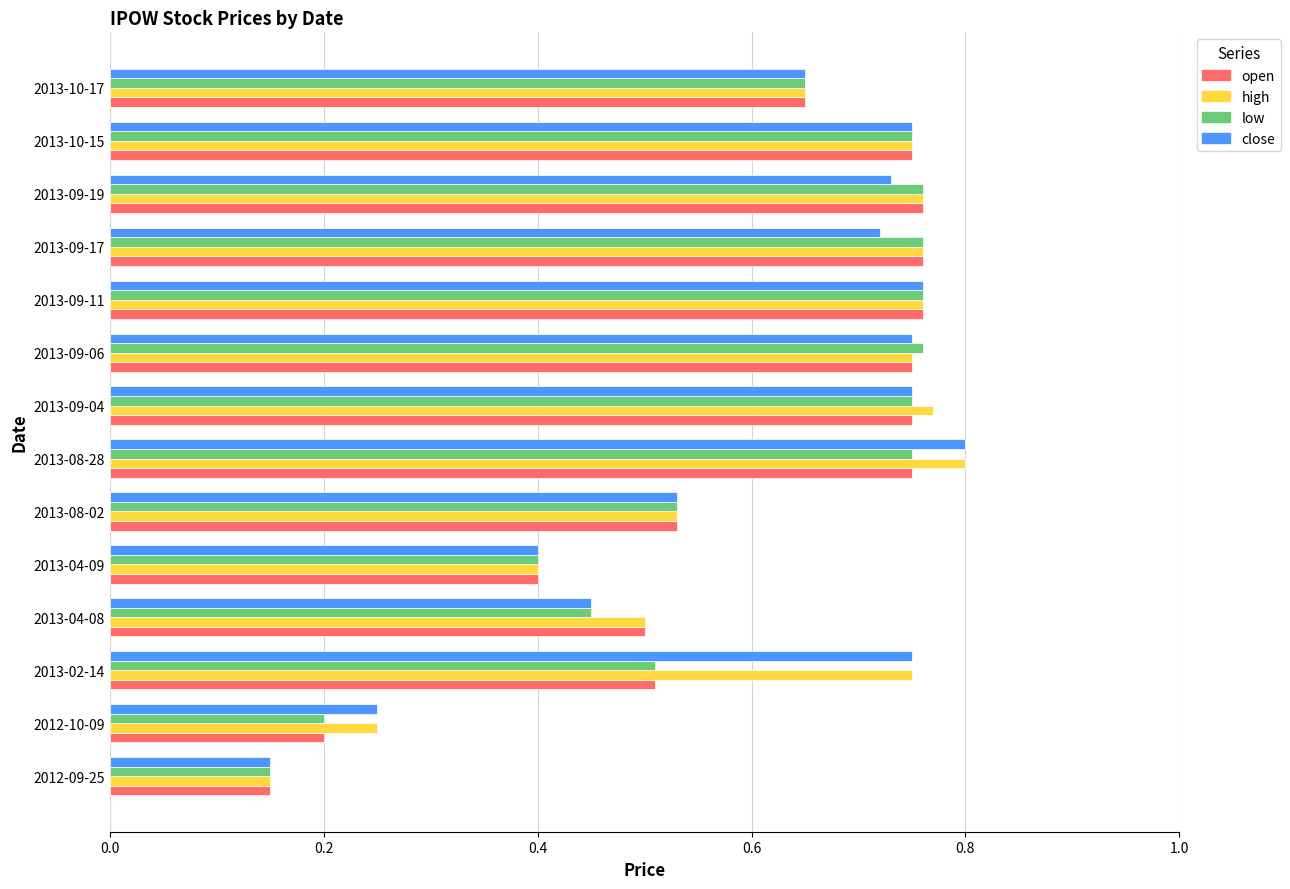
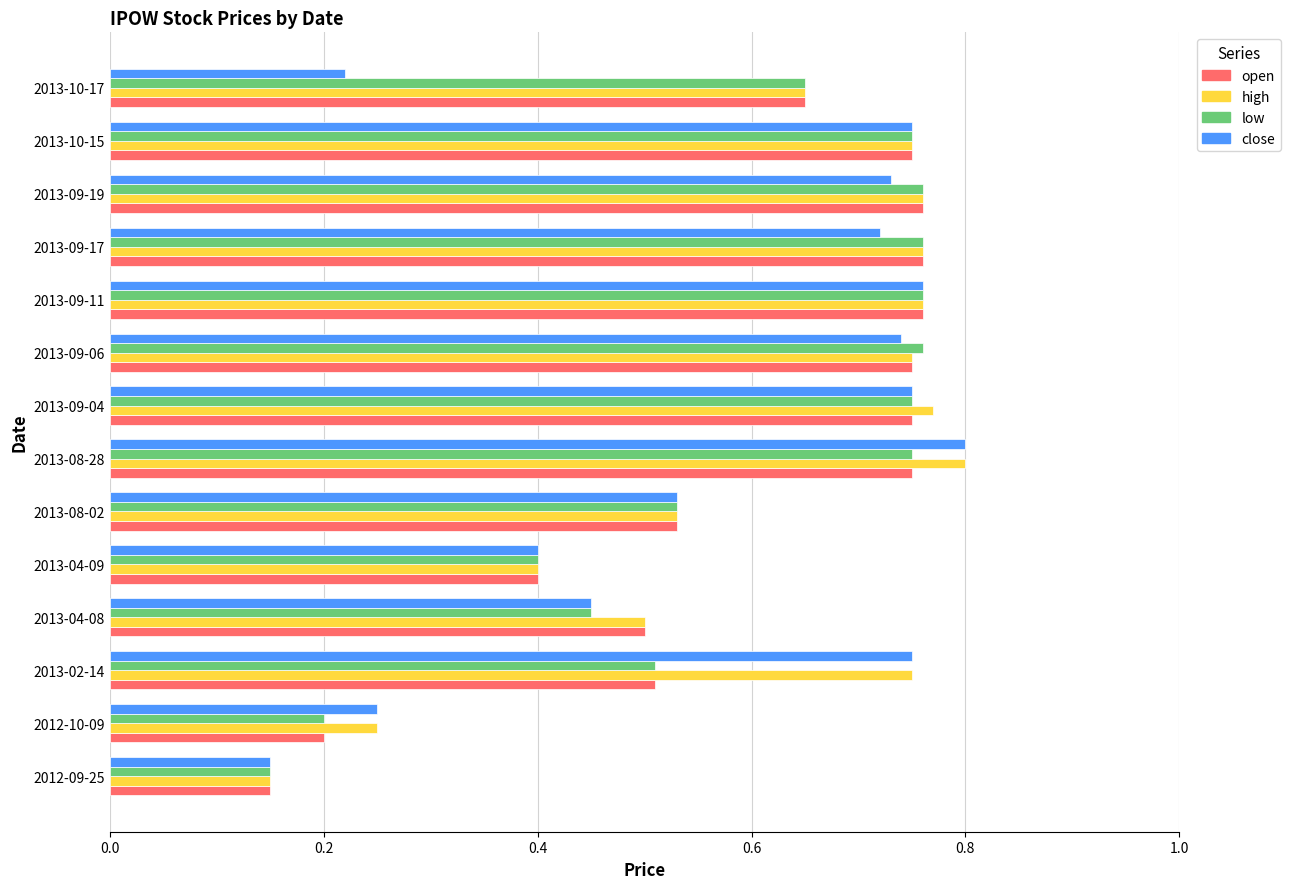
  {
    "open": {
      "2013-10-17": 0.65,
      "2013-10-15": 0.75,
      "2013-09-19": 0.76,
      "2013-09-17": 0.76,
      "2013-09-11": 0.76,
      "2013-09-06": 0.75,
      "2013-09-04": 0.75,
      "2013-08-28": 0.75,
      "2013-08-02": 0.53,
      "2013-04-09": 0.40,
      "2013-04-08": 0.50,
      "2013-02-14": 0.51,
      "2012-10-09": 0.20,
      "2012-09-25": 0.15
    },
    "high": {
      "2013-10-17": 0.65,
      "2013-10-15": 0.75,
      "2013-09-19": 0.76,
      "2013-09-17": 0.76,
      "2013-09-11": 0.76,
      "2013-09-06": 0.75,
      "2013-09-04": 0.77,
      "2013-08-28": 0.80,
      "2013-08-02": 0.53,
      "2013-04-09": 0.40,
      "2013-04-08": 0.50,
      "2013-02-14": 0.75,
      "2012-10-09": 0.25,
      "2012-09-25": 0.15
    },
    "low": {
      "2013-10-17": 0.65,
      "2013-10-15": 0.75,
      "2013-09-19": 0.76,
      "2013-09-17": 0.76,
      "2013-09-11": 0.76,
      "2013-09-06": 0.76,
      "2013-09-04": 0.75,
      "2013-08-28": 0.75,
      "2013-08-02": 0.53,
      "2013-04-09": 0.40,
      "2013-04-08": 0.45,
      "2013-02-14": 0.51,
      "2012-10-09": 0.20,
      "2012-09-25": 0.15
    },
    "close": {
-     "2013-10-17": 0.65,
+     "2013-10-17": 0.22,
      "2013-10-15": 0.75,
      "2013-09-19": 0.73,
      "2013-09-17": 0.72,
      "2013-09-11": 0.76,
-     "2013-09-06": 0.75,
+     "2013-09-06": 0.74,
      "2013-09-04": 0.75,
      "2013-08-28": 0.80,
      "2013-08-02": 0.53,
      "2013-04-09": 0.40,
      "2013-04-08": 0.45,
      "2013-02-14": 0.75,
      "2012-10-09": 0.25,
      "2012-09-25": 0.15
    }
  }
